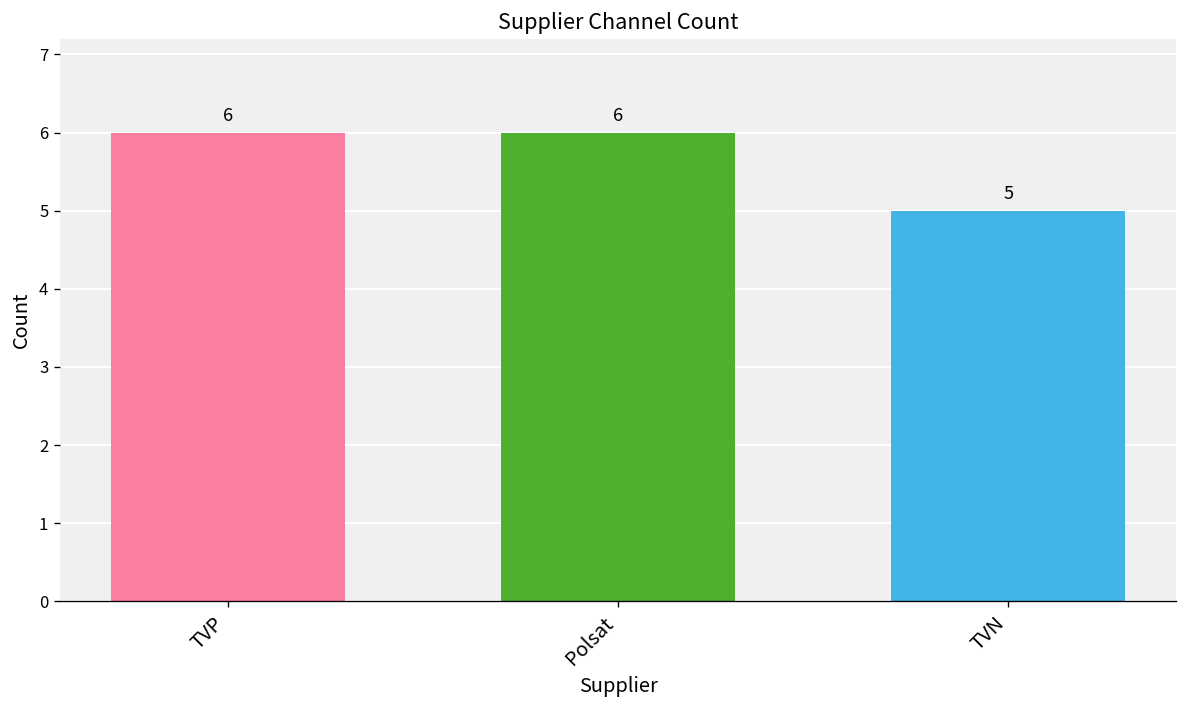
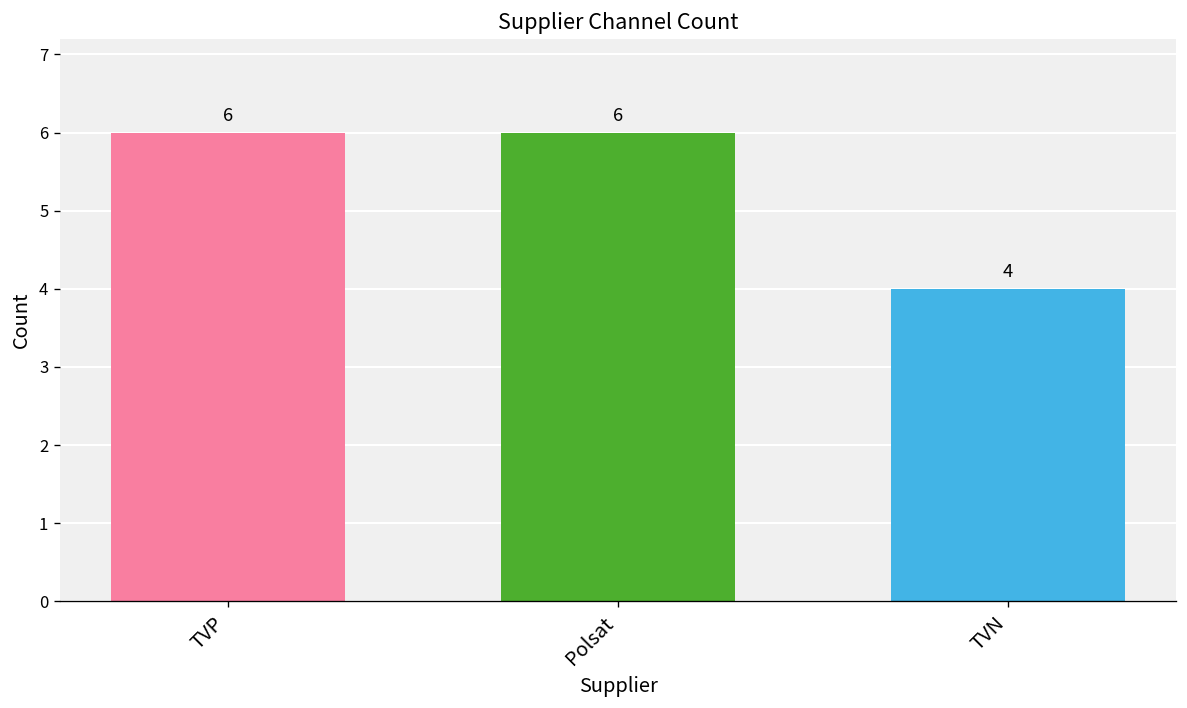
  {
    "TVP": 6,
    "Polsat": 6,
-   "TVN": 5
+   "TVN": 4
  }
